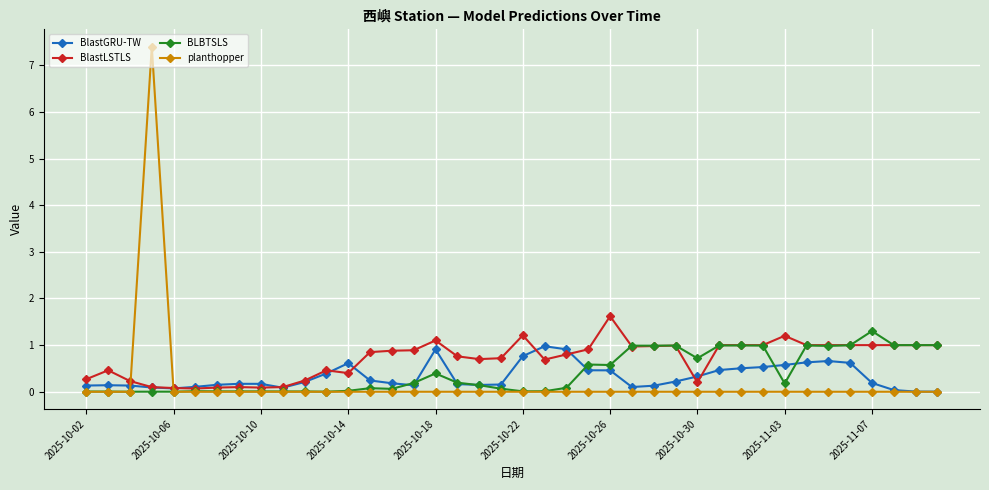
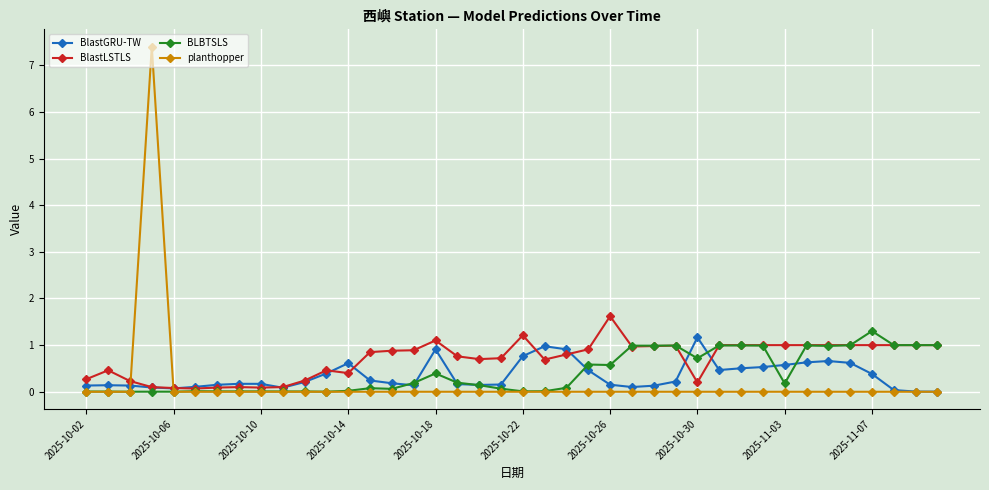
  {
    "BlastGRU-TW": {
      "2025-10-02": 0.1,
      "2025-10-10": 0.2,
      "2025-10-14": 0.6,
      "2025-10-18": 0.9,
      "2025-10-22": 0.8,
-     "2025-10-26": 0.5,
-     "2025-10-30": 0.3,
+     "2025-10-26": 0.2,
+     "2025-10-30": 1.2,
      "2025-11-03": 0.6,
-     "2025-11-07": 0.2
+     "2025-11-07": 0.4
    },
    "BlastLSTLS": {
      "2025-10-02": 0.3,
      "2025-10-10": 0.1,
      "2025-10-14": 0.4,
      "2025-10-18": 1.1,
      "2025-10-22": 1.2,
      "2025-10-26": 1.6,
      "2025-10-30": 0.2,
-     "2025-11-03": 1.2,
+     "2025-11-03": 1.0,
      "2025-11-07": 1.0
    },
    "BLBTSLS": {
      "2025-10-18": 0.4,
      "2025-10-26": 0.6,
      "2025-10-30": 0.7,
      "2025-11-03": 0.2,
      "2025-11-07": 1.3
    },
    "planthopper": {
      "2025-10-18": 0.0,
      "2025-10-26": 0.0,
      "2025-10-30": 0.0,
      "2025-11-03": 0.0,
      "2025-11-07": 0.0
    }
  }
